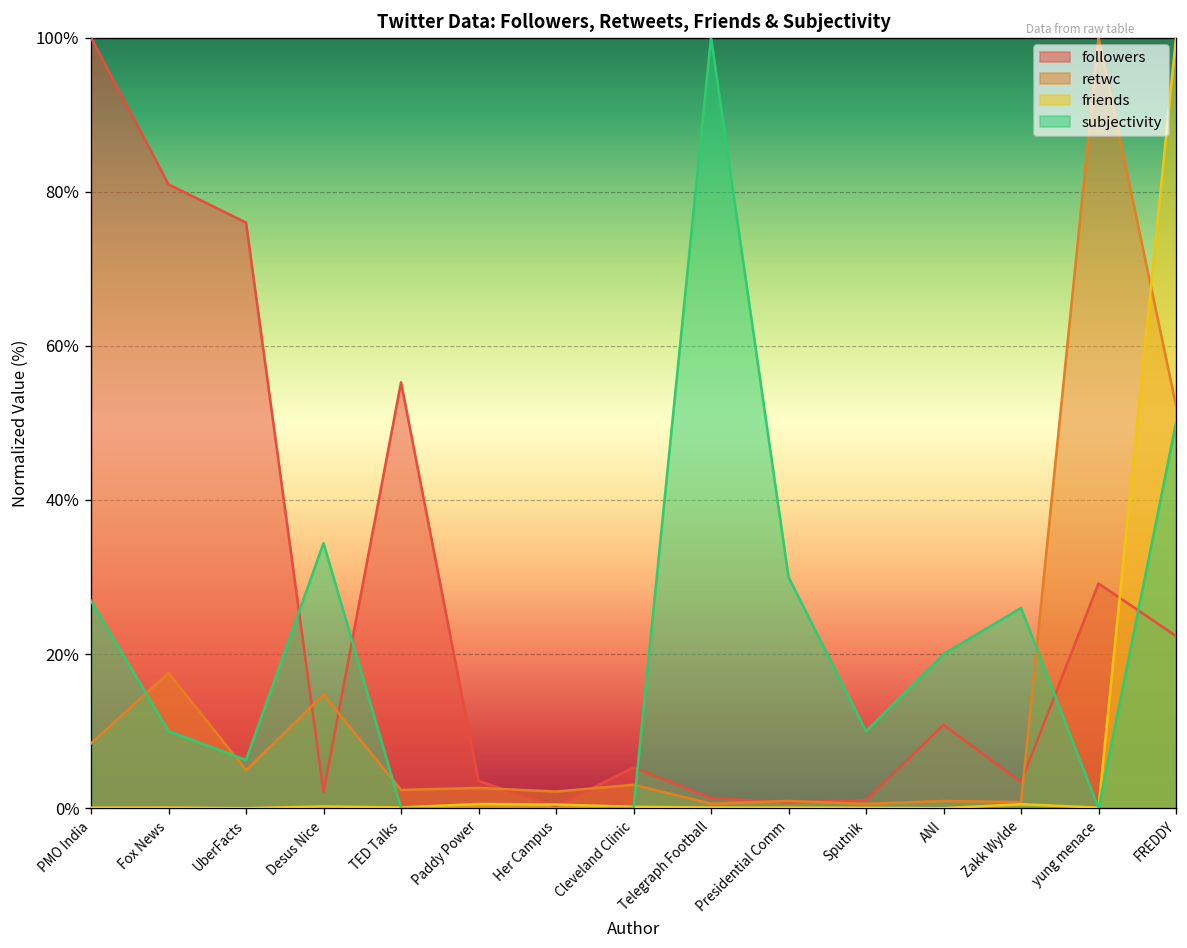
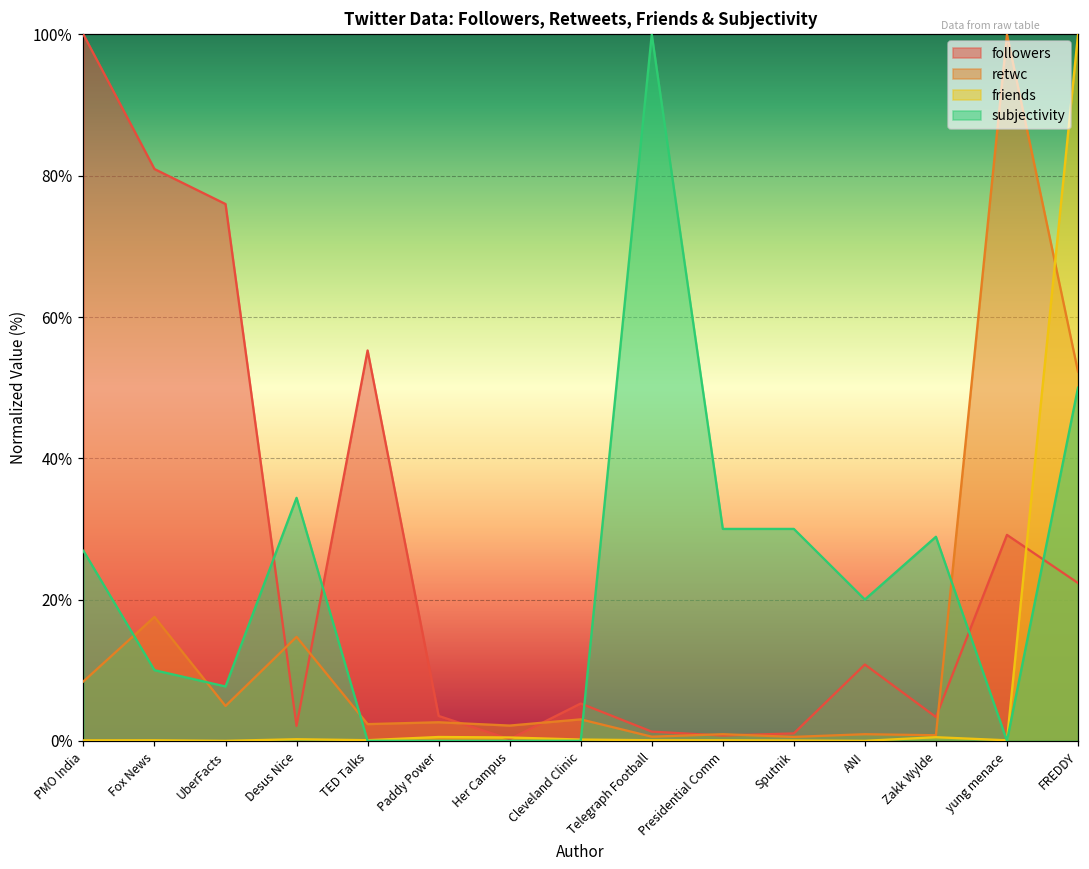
  {
    "subjectivity": {
      "PMO India": "27%",
      "Fox News": "10%",
-     "UberFacts": "6%",
+     "UberFacts": "8%",
      "Desus Nice": "34%",
      "Paddy Power": "0%",
      "Telegraph Football": "100%",
      "Presidential Comm": "30%",
-     "Sputnik": "10%",
+     "Sputnik": "30%",
      "ANI": "20%",
-     "Zakk Wylde": "26%",
+     "Zakk Wylde": "29%",
      "FREDDY": "50%"
    }
  }
